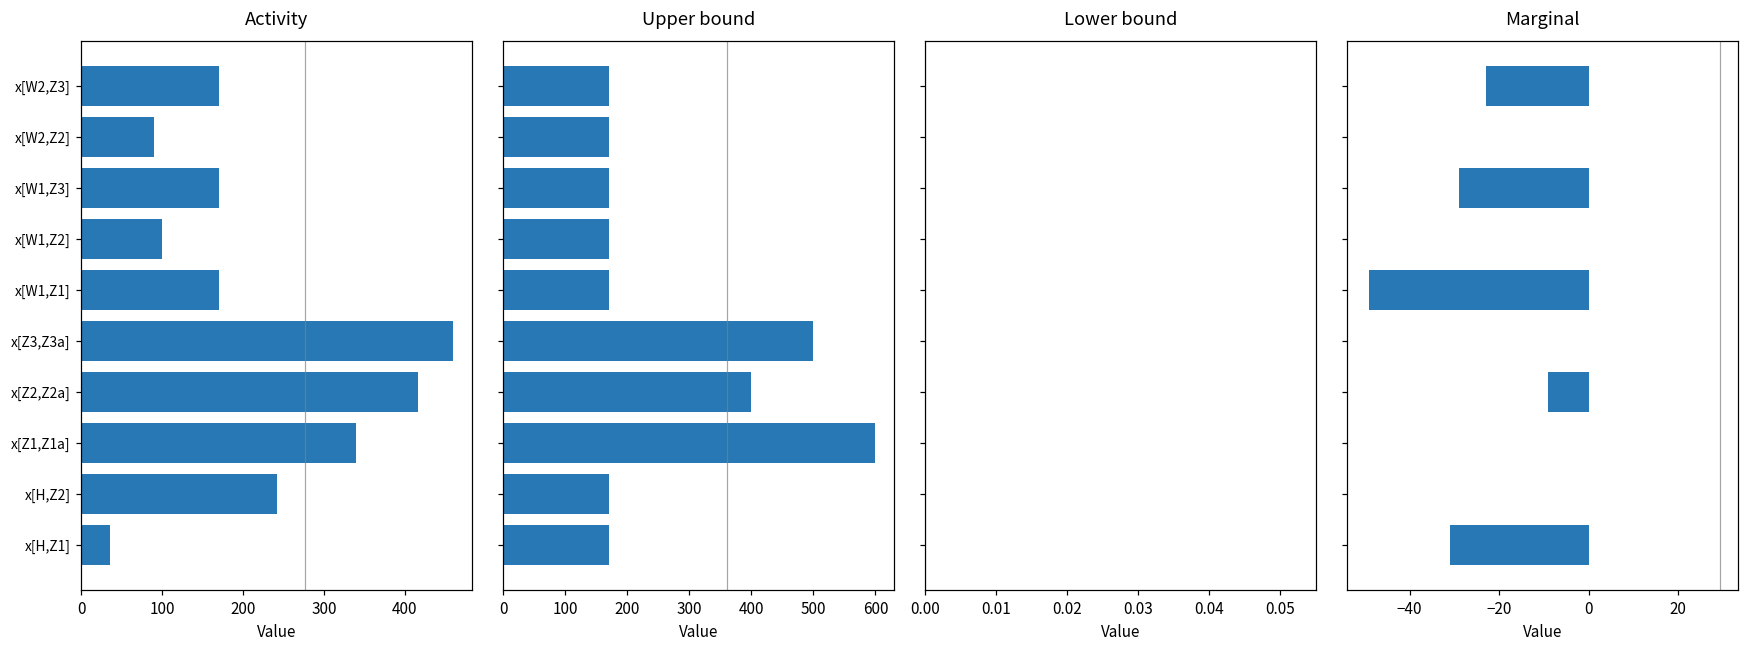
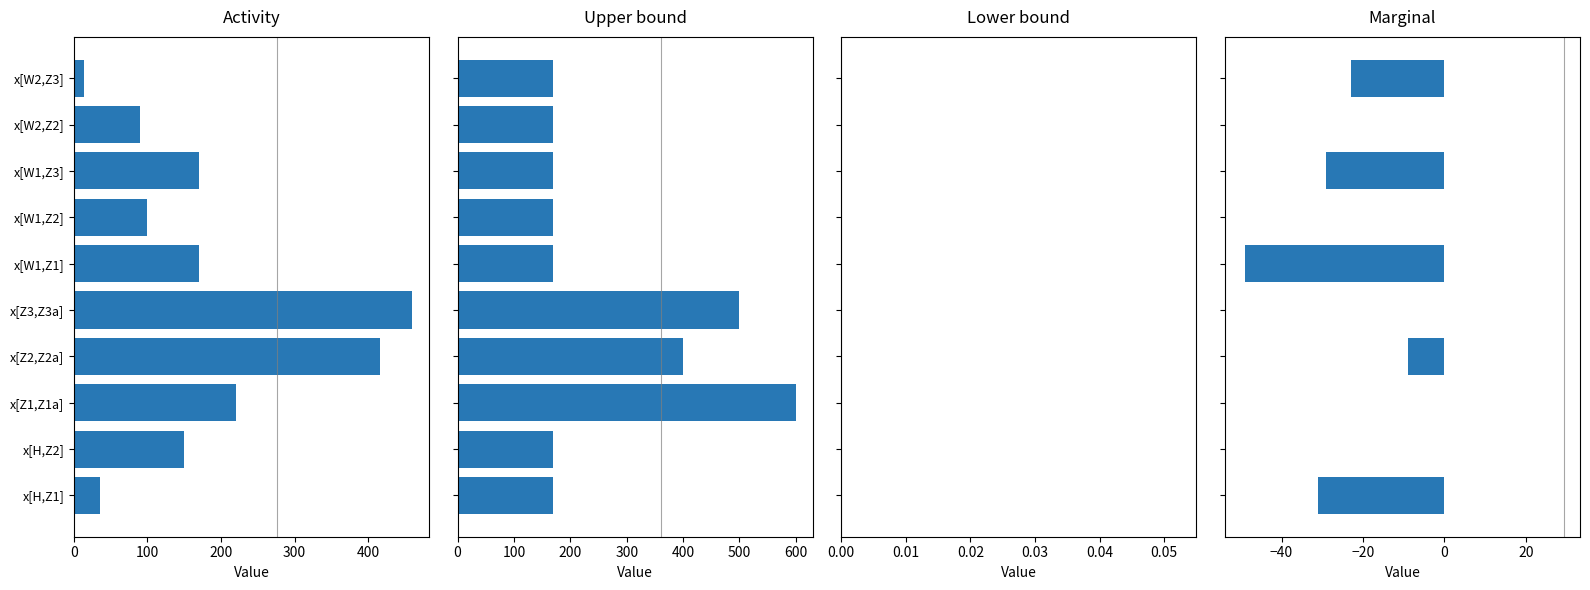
  {
    "Activity": {
-     "x[W2,Z3]": 170,
+     "x[W2,Z3]": 10,
      "x[W2,Z2]": 90,
      "x[W1,Z3]": 170,
      "x[W1,Z2]": 100,
      "x[W1,Z1]": 170,
      "x[Z3,Z3a]": 460,
      "x[Z2,Z2a]": 420,
-     "x[Z1,Z1a]": 340,
-     "x[H,Z2]": 240,
+     "x[Z1,Z1a]": 220,
+     "x[H,Z2]": 150,
      "x[H,Z1]": 40
    }
  }
